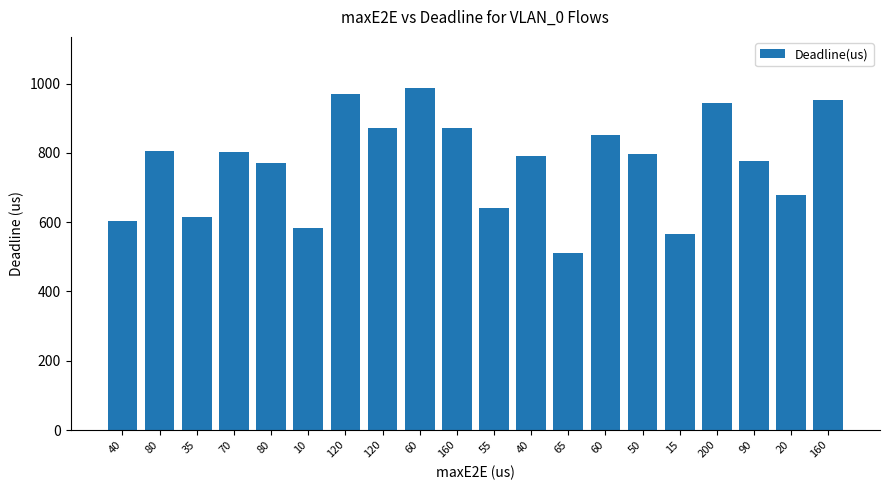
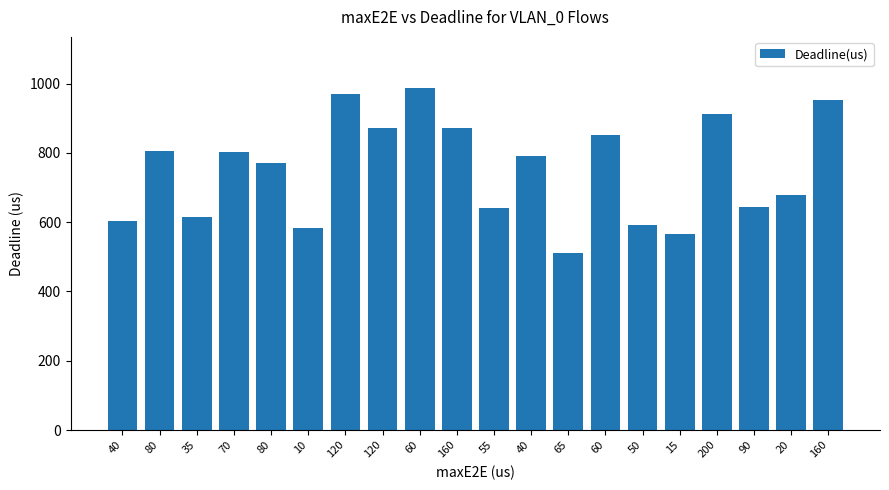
  {
    "35": 610,
    "70": 800,
    "10": 580,
    "55": 640,
    "65": 510,
-   "50": 800,
+   "50": 590,
    "15": 570,
-   "200": 940,
-   "90": 780,
+   "200": 910,
+   "90": 640,
    "20": 680
  }
